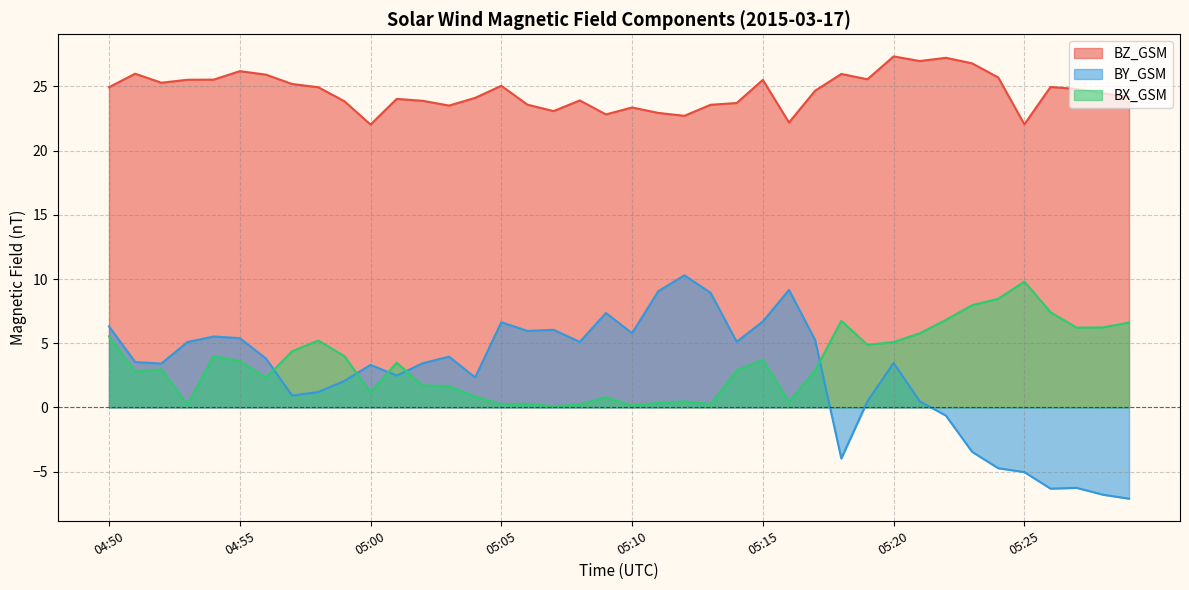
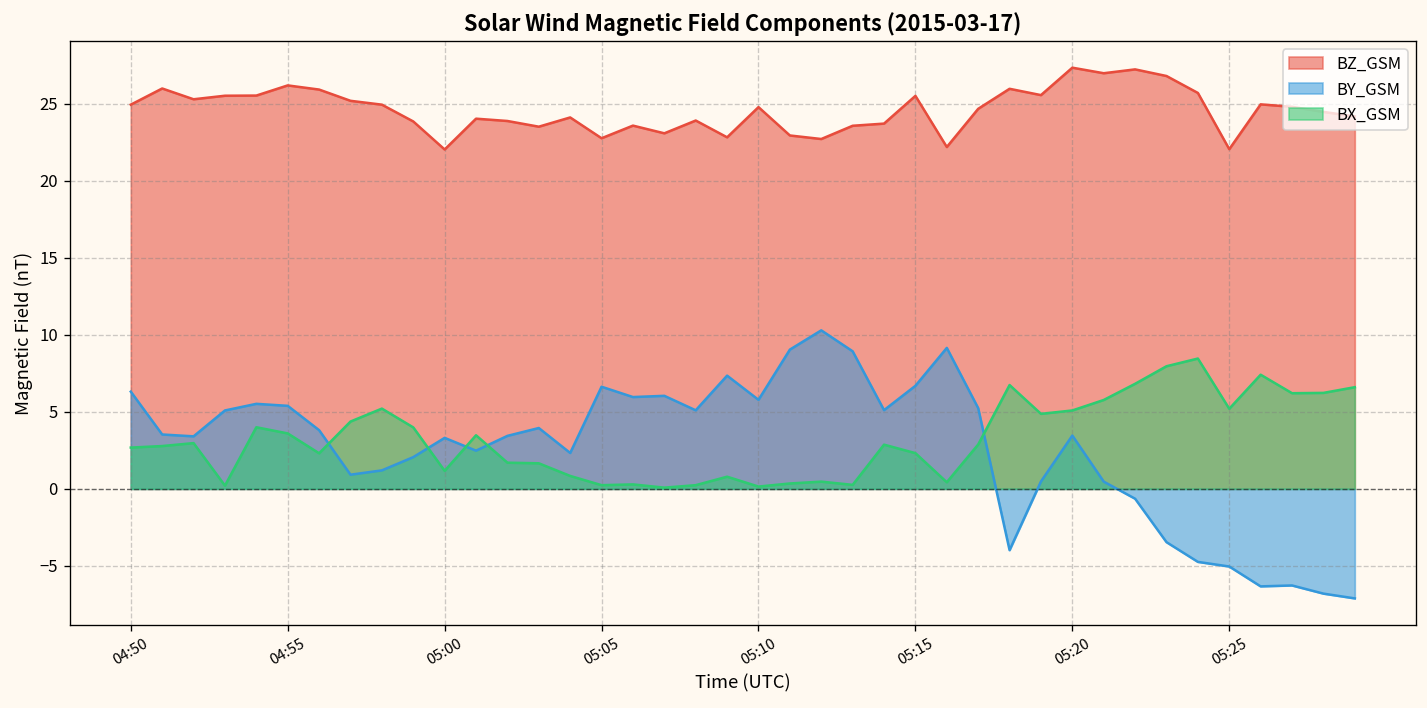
  {
    "BZ_GSM": {
      "04:50": 24.9,
      "04:55": 26.2,
      "05:00": 22.0,
-     "05:05": 25.1,
-     "05:10": 23.4,
+     "05:05": 22.8,
+     "05:10": 24.8,
      "05:15": 25.5,
      "05:20": 27.3,
      "05:25": 22.1
    },
    "BX_GSM": {
-     "04:50": 5.5,
+     "04:50": 2.7,
      "04:55": 3.6,
      "05:00": 1.2,
      "05:05": 0.2,
      "05:10": 0.2,
-     "05:15": 3.7,
+     "05:15": 2.3,
      "05:20": 5.1,
-     "05:25": 9.8
+     "05:25": 5.2
    }
  }
